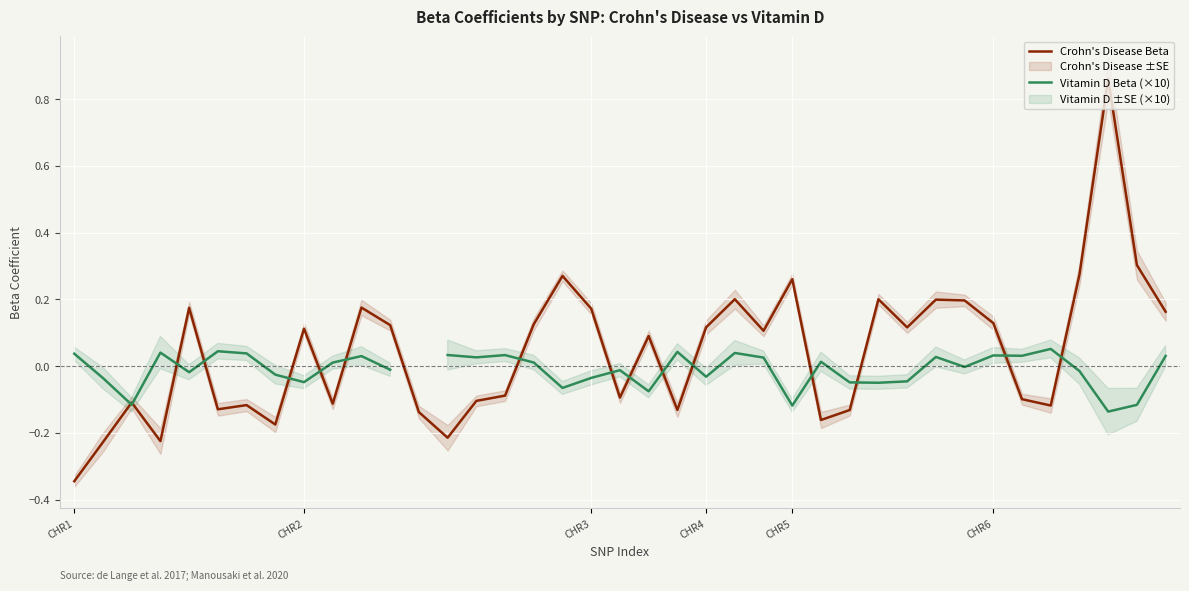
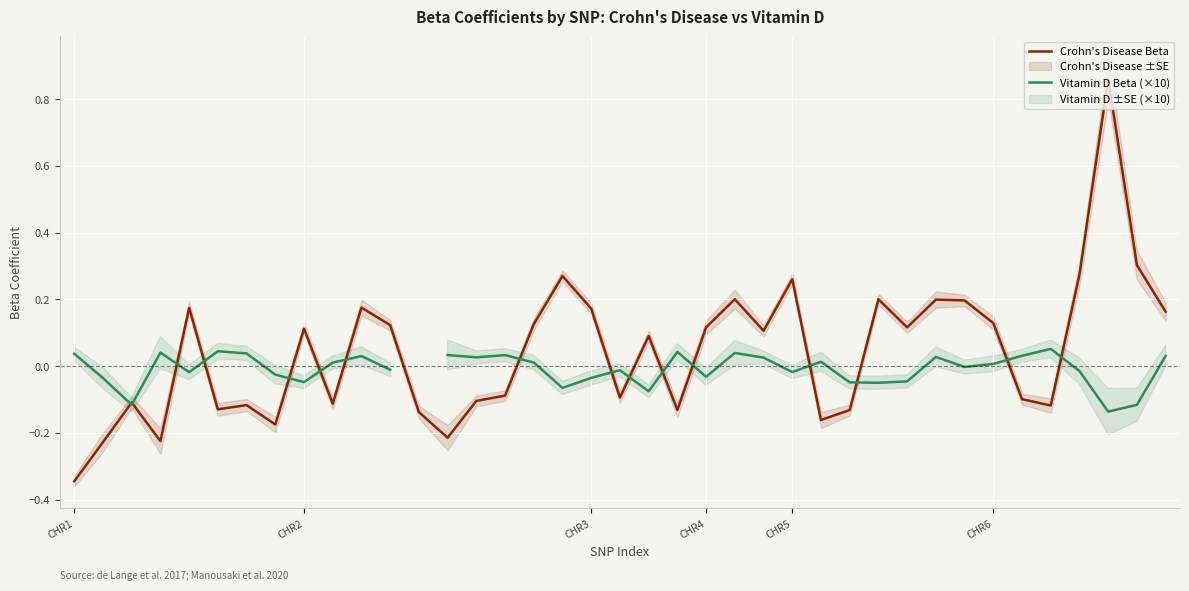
  {
    "Vitamin D Beta (×10)": {
      "CHR1": 0.04,
      "CHR2": -0.05,
      "CHR3": -0.04,
      "CHR4": -0.03,
-     "CHR5": -0.12,
-     "CHR6": 0.03
+     "CHR5": -0.02,
+     "CHR6": 0.01
    }
  }
